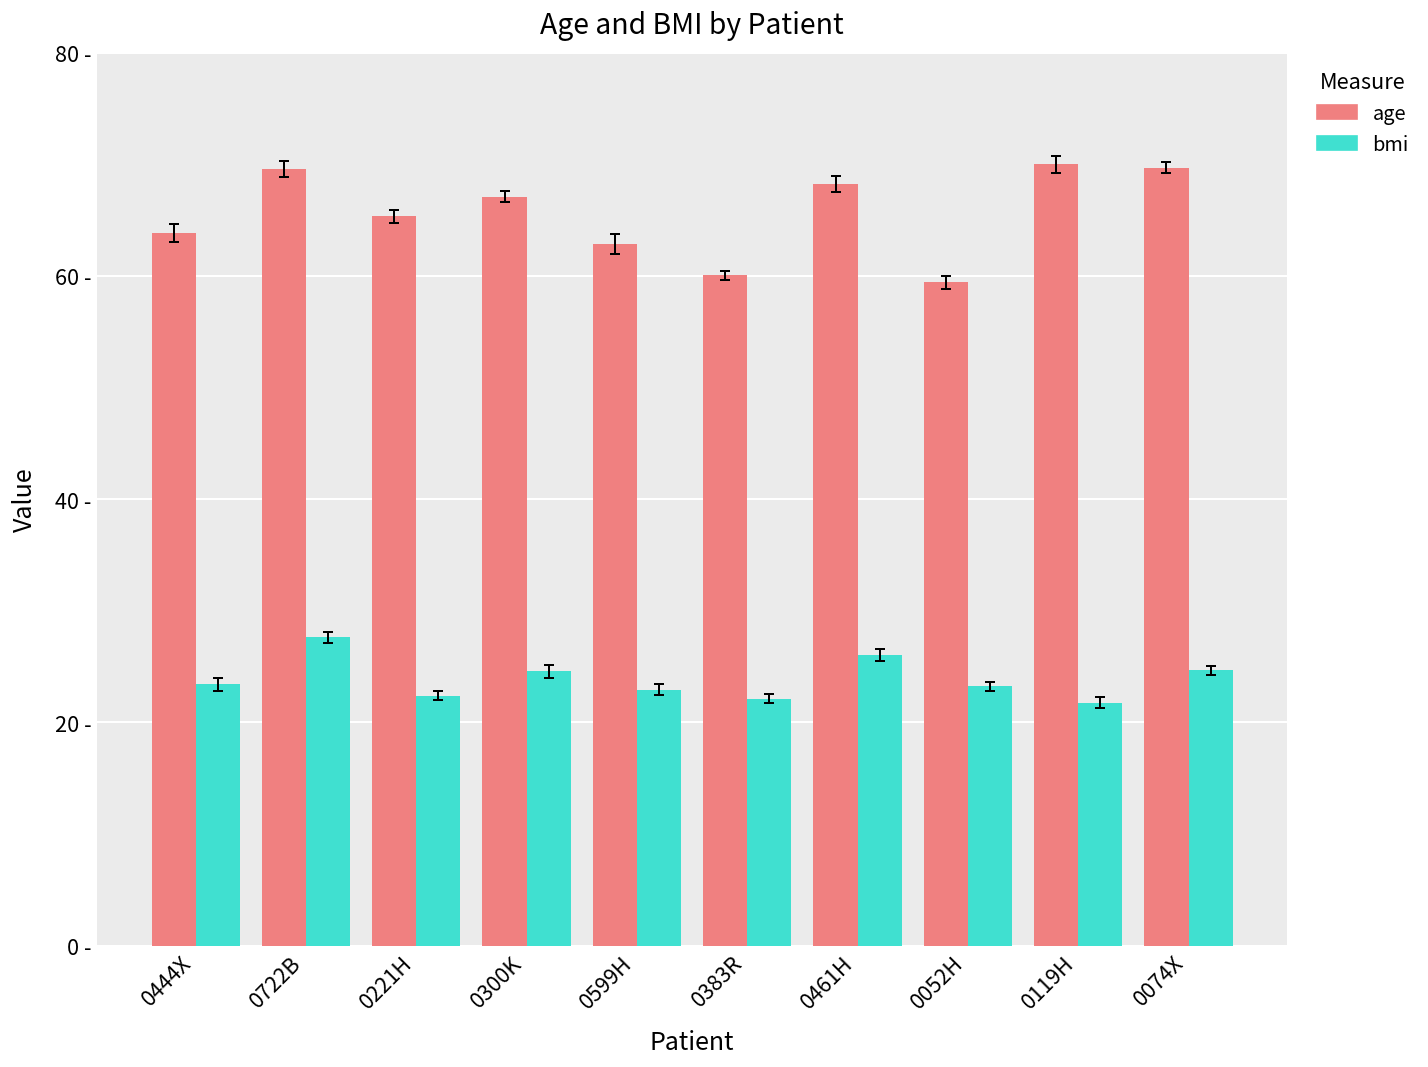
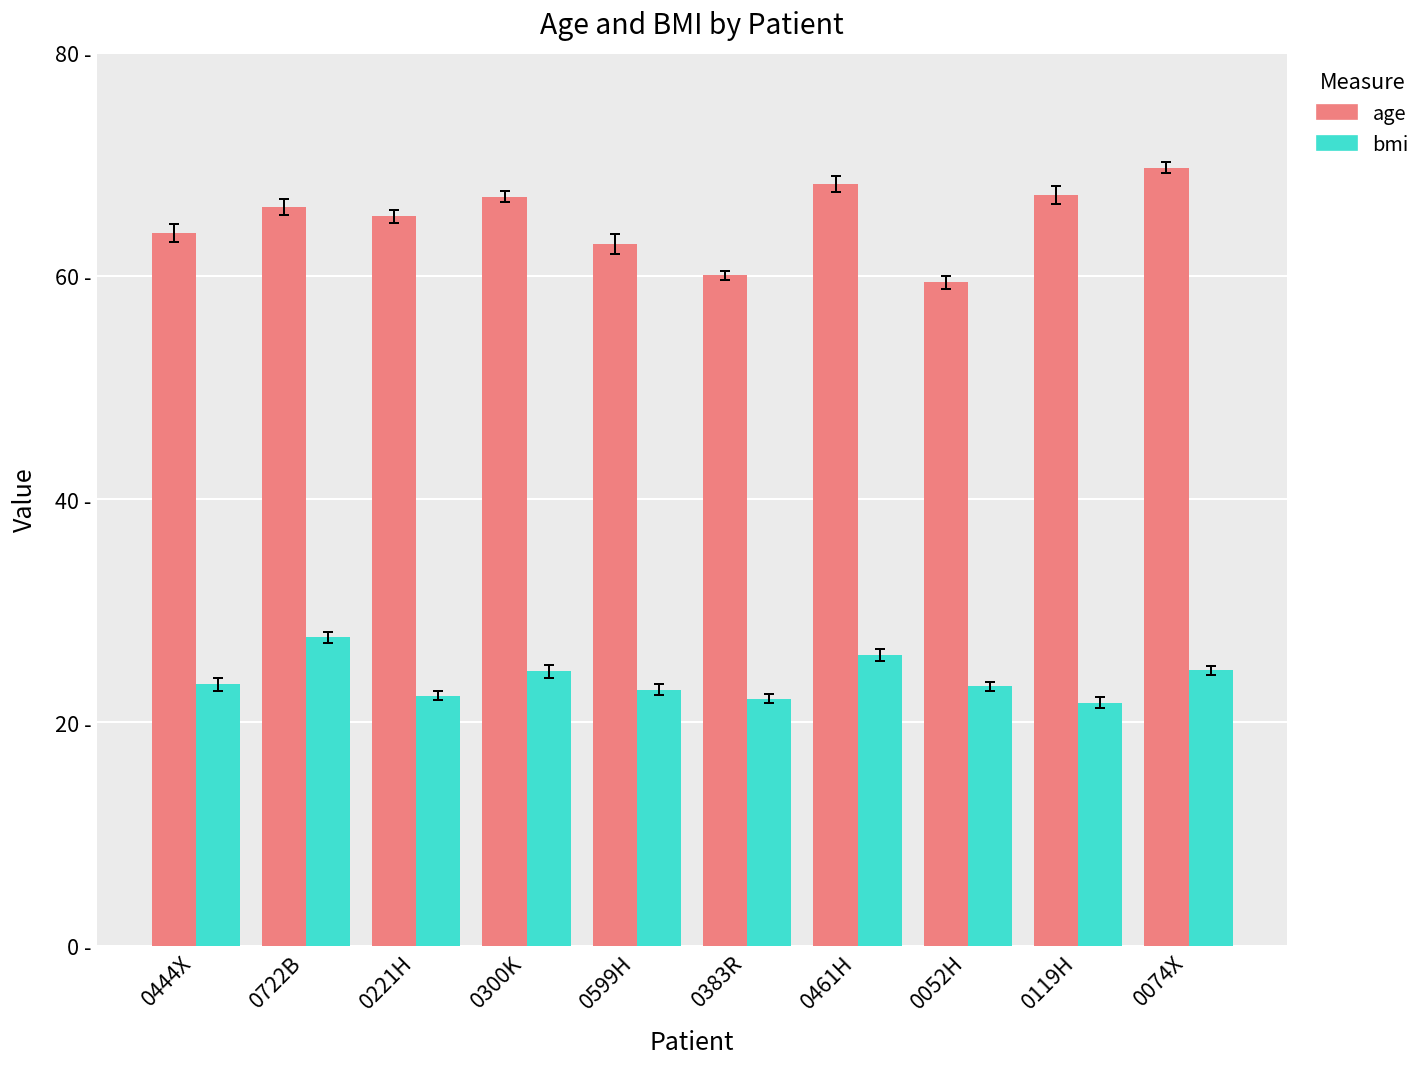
  {
    "age": {
      "0444X": "64 -",
-     "0722B": "70 -",
+     "0722B": "66 -",
      "0221H": "65 -",
      "0300K": "67 -",
      "0599H": "63 -",
      "0383R": "60 -",
      "0461H": "68 -",
      "0052H": "59 -",
-     "0119H": "70 -",
+     "0119H": "67 -",
      "0074X": "70 -"
    },
    "bmi": {
      "0444X": "23 -",
      "0722B": "28 -",
      "0221H": "22 -",
      "0300K": "25 -",
      "0599H": "23 -",
      "0383R": "22 -",
      "0461H": "26 -",
      "0052H": "23 -",
      "0119H": "22 -",
      "0074X": "25 -"
    }
  }
